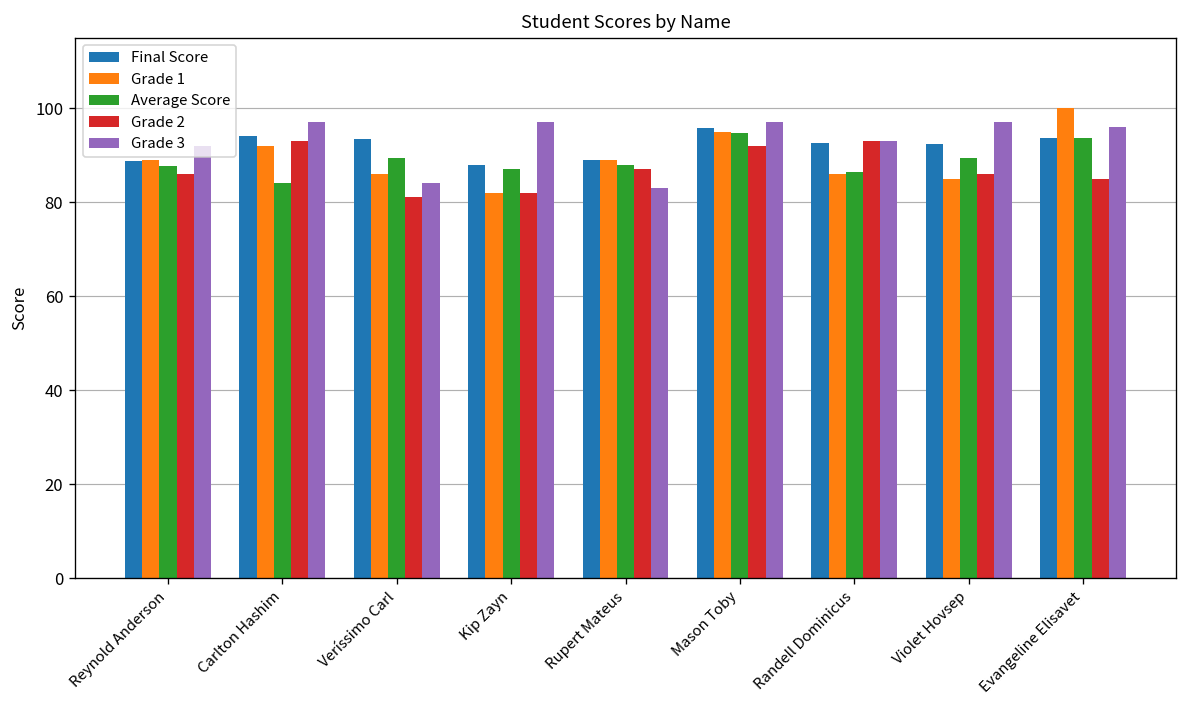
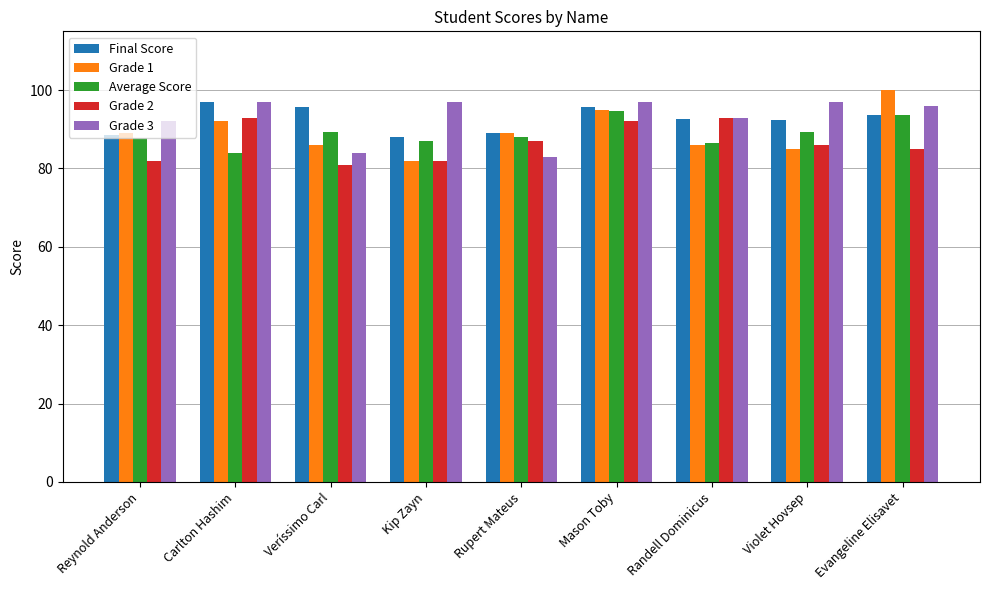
  {
    "Final Score": {
-     "Carlton Hashim": 94,
-     "Veríssimo Carl": 93,
+     "Carlton Hashim": 97,
+     "Veríssimo Carl": 96,
      "Kip Zayn": 88,
      "Rupert Mateus": 89,
      "Mason Toby": 96,
      "Randell Dominicus": 93,
      "Violet Hovsep": 92,
      "Evangeline Elisavet": 94
    },
    "Grade 1": {
      "Carlton Hashim": 92,
      "Veríssimo Carl": 86,
      "Kip Zayn": 82,
      "Rupert Mateus": 89,
      "Mason Toby": 95,
      "Randell Dominicus": 86,
      "Violet Hovsep": 85,
      "Evangeline Elisavet": 100
    },
    "Average Score": {
      "Reynold Anderson": 88,
      "Carlton Hashim": 84,
      "Veríssimo Carl": 89,
      "Kip Zayn": 87,
      "Rupert Mateus": 88,
      "Mason Toby": 95,
      "Randell Dominicus": 86,
      "Violet Hovsep": 89,
      "Evangeline Elisavet": 94
    },
    "Grade 2": {
-     "Reynold Anderson": 86,
+     "Reynold Anderson": 82,
      "Carlton Hashim": 93,
      "Veríssimo Carl": 81,
      "Kip Zayn": 82,
      "Rupert Mateus": 87,
      "Mason Toby": 92,
      "Randell Dominicus": 93,
      "Violet Hovsep": 86,
      "Evangeline Elisavet": 85
    },
    "Grade 3": {
      "Carlton Hashim": 97,
      "Veríssimo Carl": 84,
      "Kip Zayn": 97,
      "Rupert Mateus": 83,
      "Mason Toby": 97,
      "Randell Dominicus": 93,
      "Violet Hovsep": 97,
      "Evangeline Elisavet": 96
    }
  }
